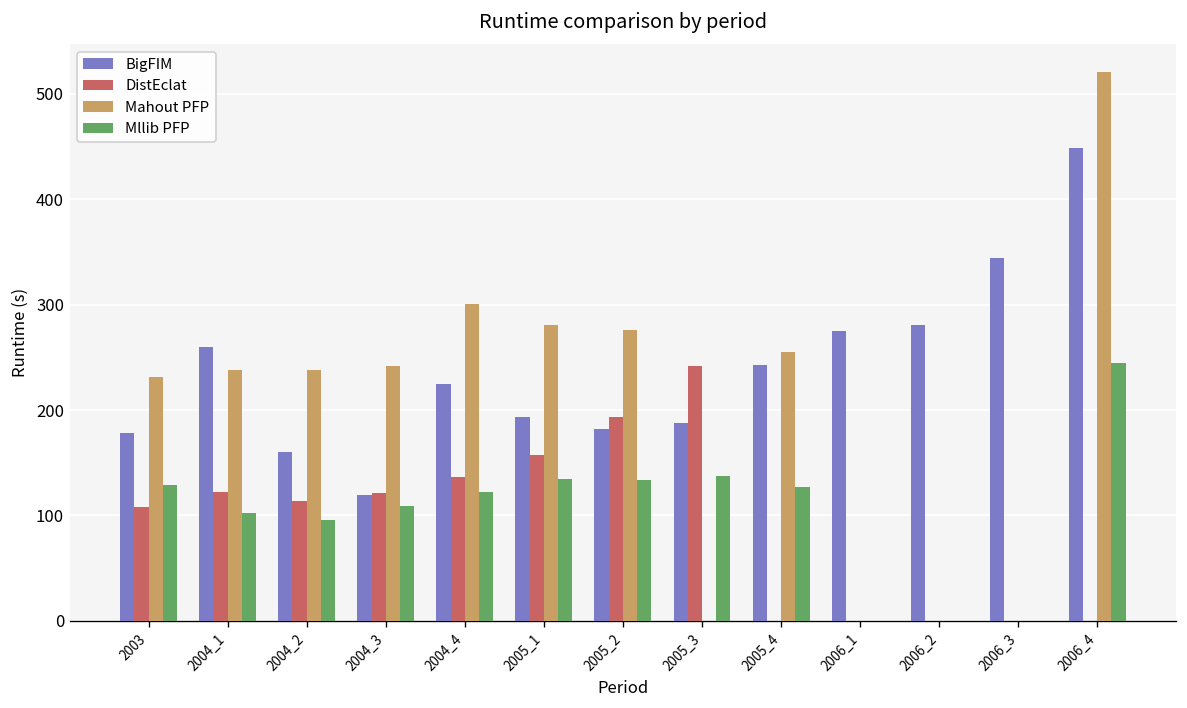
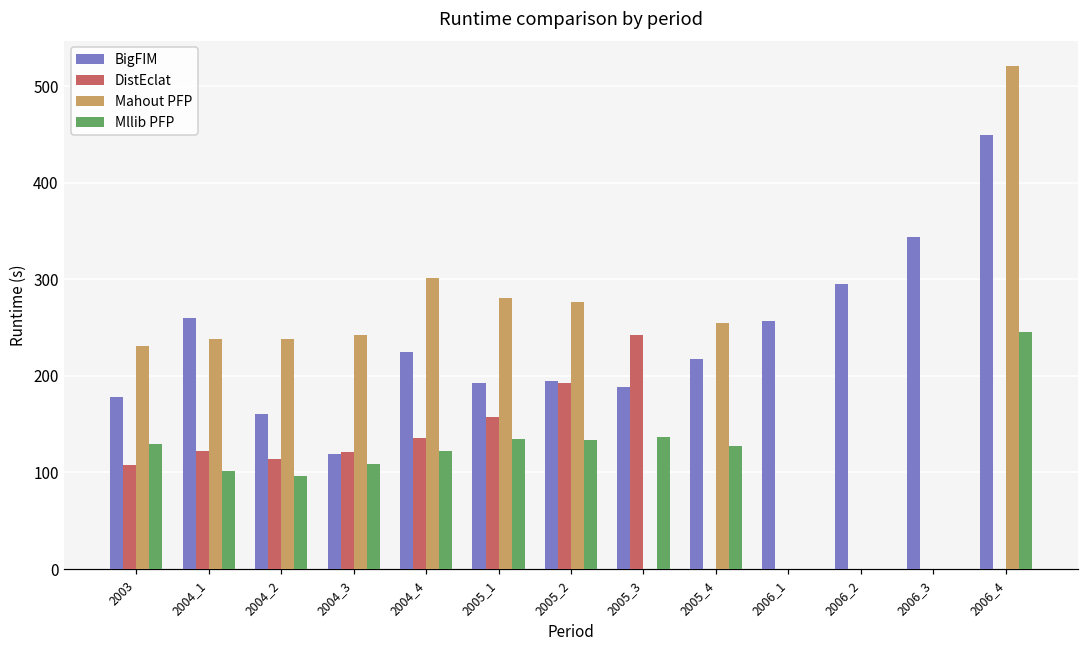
  {
    "BigFIM": {
      "2003": 180,
      "2004_1": 260,
      "2004_2": 160,
      "2004_3": 120,
      "2004_4": 230,
      "2005_1": 190,
-     "2005_2": 180,
+     "2005_2": 200,
      "2005_3": 190,
-     "2005_4": 240,
-     "2006_1": 280,
-     "2006_2": 280,
+     "2005_4": 220,
+     "2006_1": 260,
+     "2006_2": 300,
      "2006_3": 340,
      "2006_4": 450
    }
  }
